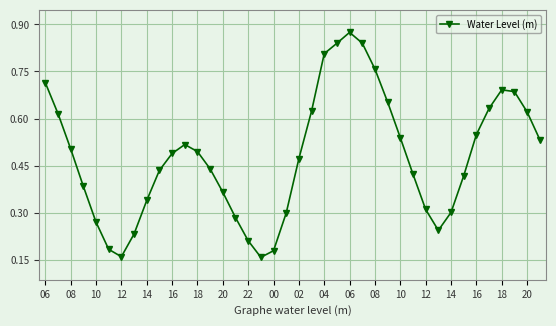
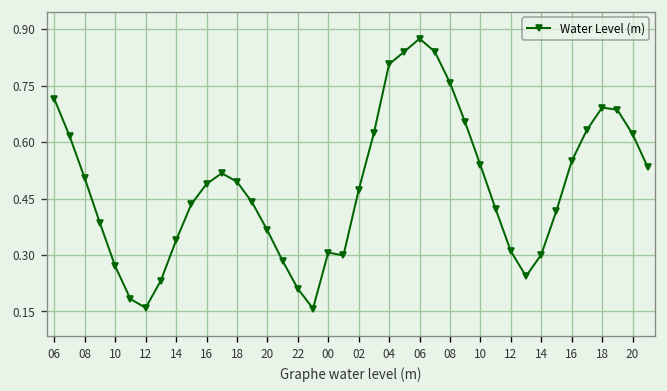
  {
    "22": 0.21,
-   "00": 0.18,
+   "00": 0.31,
    "02": 0.47,
    "04": 0.81
  }
